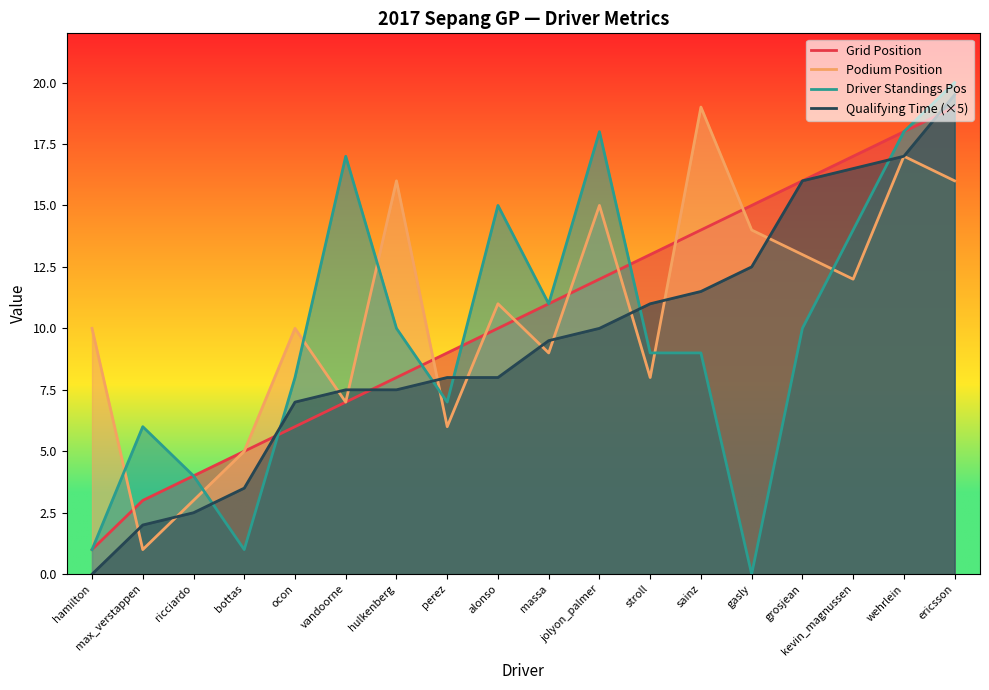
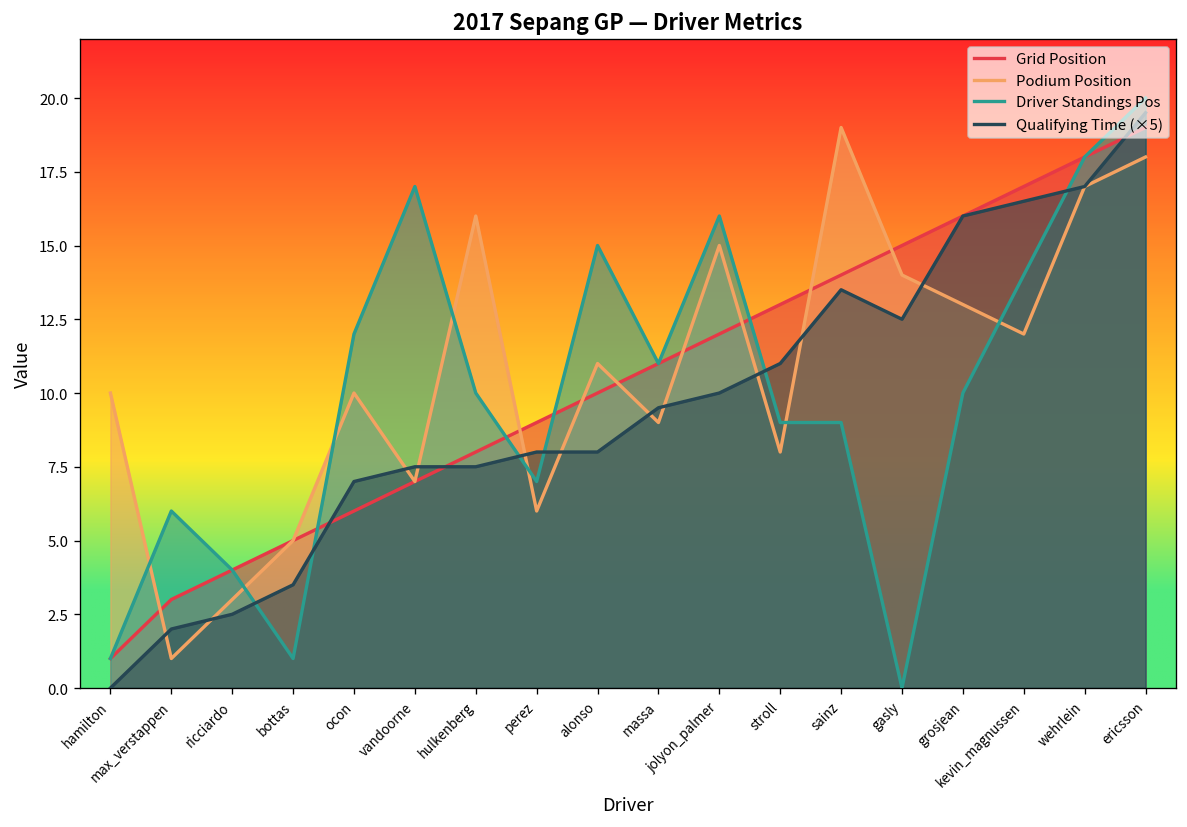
  {
    "Grid Position": {
      "max_verstappen": 3.0,
      "ocon": 6.0,
      "hulkenberg": 8.0,
      "perez": 9.0,
      "alonso": 10.0,
      "jolyon_palmer": 12.0,
      "stroll": 13.0,
      "sainz": 14.0,
      "gasly": 15.0,
      "kevin_magnussen": 17.0
    },
    "Podium Position": {
      "hamilton": 10,
      "max_verstappen": 1,
      "ricciardo": 3,
      "ocon": 10,
      "hulkenberg": 16,
      "perez": 6,
      "alonso": 11,
      "massa": 9,
      "jolyon_palmer": 15,
      "stroll": 8,
      "sainz": 19,
      "gasly": 14,
      "grosjean": 13,
      "kevin_magnussen": 12,
-     "ericsson": 16
+     "ericsson": 18
    },
    "Driver Standings Pos": {
      "max_verstappen": 6,
      "bottas": 1,
-     "ocon": 8,
+     "ocon": 12,
      "vandoorne": 17,
      "hulkenberg": 10,
      "perez": 7,
      "alonso": 15,
-     "jolyon_palmer": 18,
+     "jolyon_palmer": 16,
      "stroll": 9,
      "sainz": 9,
      "gasly": 0,
      "grosjean": 10,
      "kevin_magnussen": 14
    },
    "Qualifying Time (×5)": {
      "hamilton": 0.0,
      "max_verstappen": 2.0,
      "ricciardo": 2.5,
      "bottas": 3.5,
      "ocon": 7.0,
      "vandoorne": 7.5,
      "hulkenberg": 7.5,
      "perez": 8.0,
      "alonso": 8.0,
      "massa": 9.5,
      "jolyon_palmer": 10.0,
      "stroll": 11.0,
-     "sainz": 11.5,
+     "sainz": 13.5,
      "gasly": 12.5,
      "kevin_magnussen": 16.5
    }
  }
